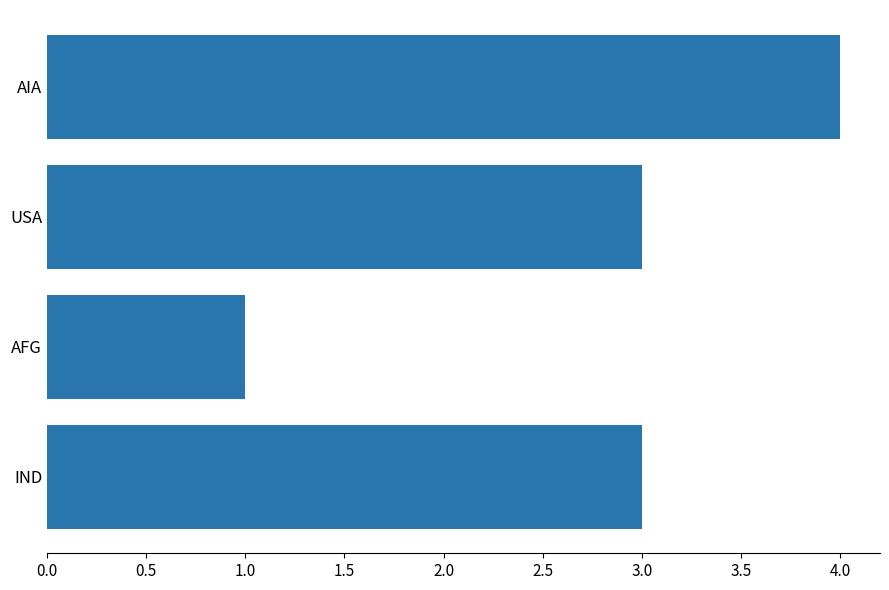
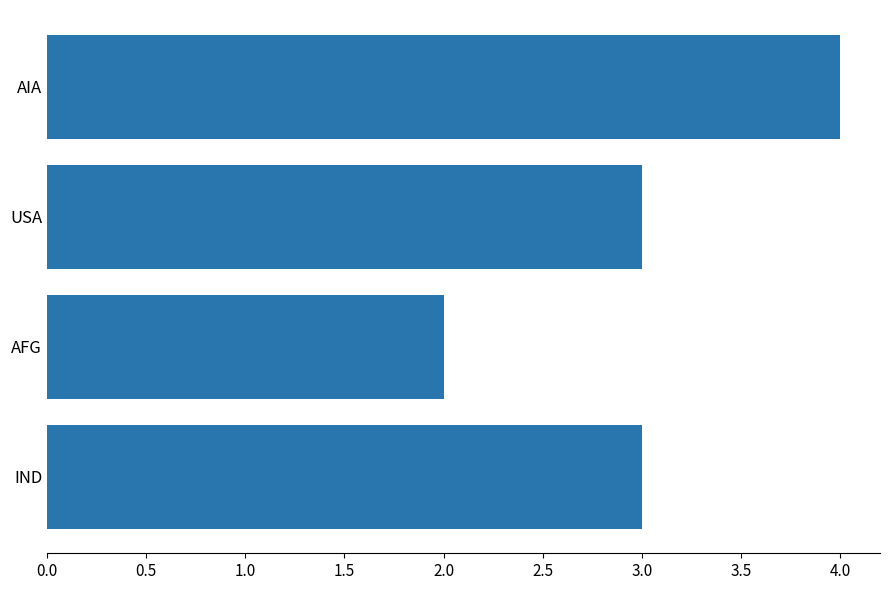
  {
    "AIA": 4,
    "USA": 3,
-   "AFG": 1,
+   "AFG": 2,
    "IND": 3
  }
